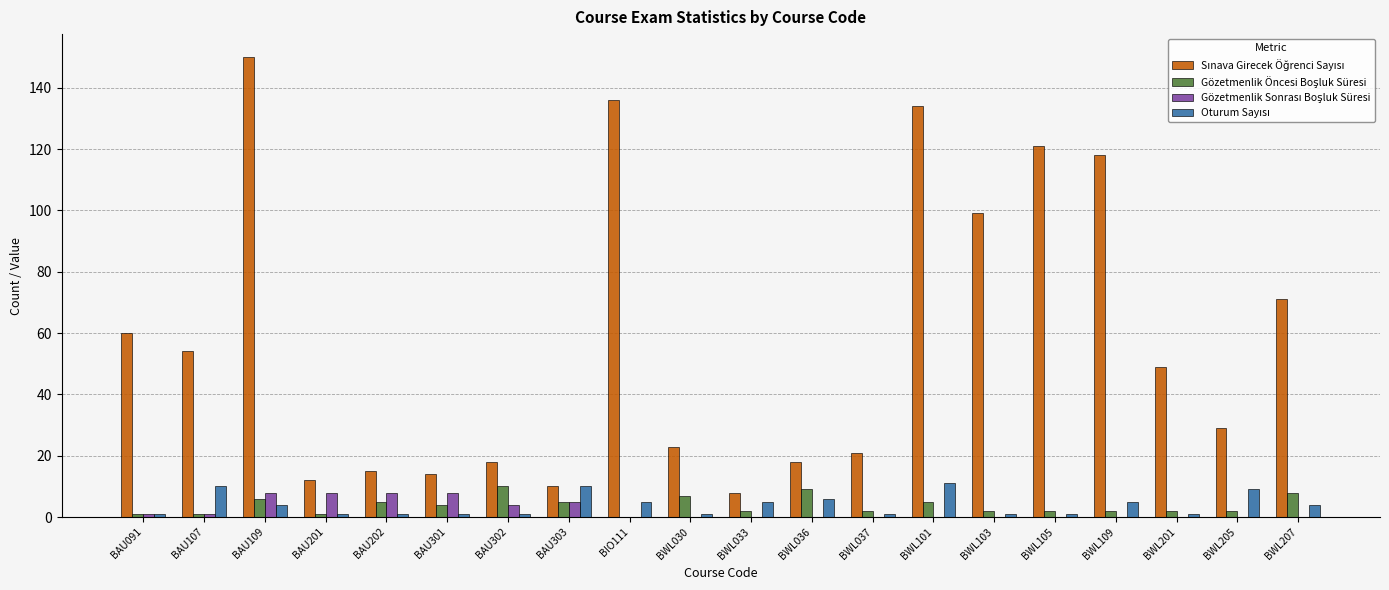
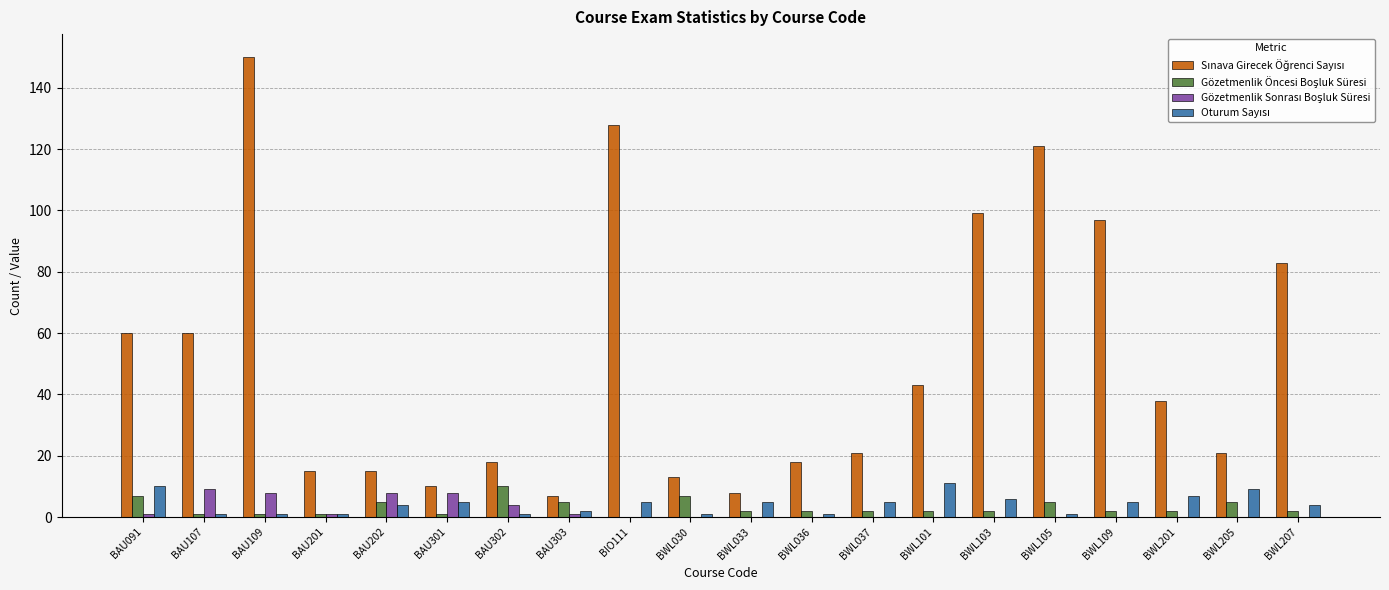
  {
    "Sınava Girecek Öğrenci Sayısı": {
      "BAU091": 60,
-     "BAU107": 54,
+     "BAU107": 60,
      "BAU109": 150,
-     "BAU201": 12,
+     "BAU201": 15,
      "BAU202": 15,
-     "BAU301": 14,
+     "BAU301": 10,
      "BAU302": 18,
-     "BAU303": 10,
-     "BIO111": 136,
-     "BWL030": 23,
+     "BAU303": 7,
+     "BIO111": 128,
+     "BWL030": 13,
      "BWL033": 8,
      "BWL036": 18,
      "BWL037": 21,
-     "BWL101": 134,
+     "BWL101": 43,
      "BWL103": 99,
      "BWL105": 121,
-     "BWL109": 118,
-     "BWL201": 49,
-     "BWL205": 29,
-     "BWL207": 71
+     "BWL109": 97,
+     "BWL201": 38,
+     "BWL205": 21,
+     "BWL207": 83
    },
    "Gözetmenlik Öncesi Boşluk Süresi": {
-     "BAU091": 1,
+     "BAU091": 7,
      "BAU107": 1,
-     "BAU109": 6,
+     "BAU109": 1,
      "BAU201": 1,
      "BAU202": 5,
-     "BAU301": 4,
+     "BAU301": 1,
      "BAU302": 10,
      "BAU303": 5,
      "BIO111": 0,
      "BWL030": 7,
      "BWL033": 2,
-     "BWL036": 9,
+     "BWL036": 2,
      "BWL037": 2,
-     "BWL101": 5,
+     "BWL101": 2,
      "BWL103": 2,
-     "BWL105": 2,
+     "BWL105": 5,
      "BWL109": 2,
      "BWL201": 2,
-     "BWL205": 2,
-     "BWL207": 8
+     "BWL205": 5,
+     "BWL207": 2
    },
    "Gözetmenlik Sonrası Boşluk Süresi": {
      "BAU091": 1,
-     "BAU107": 1,
+     "BAU107": 9,
      "BAU109": 8,
-     "BAU201": 8,
+     "BAU201": 1,
      "BAU202": 8,
      "BAU301": 8,
      "BAU302": 4,
-     "BAU303": 5,
+     "BAU303": 1,
      "BIO111": 0,
      "BWL030": 0,
      "BWL033": 0,
      "BWL036": 0,
      "BWL037": 0,
      "BWL101": 0,
      "BWL103": 0,
      "BWL105": 0,
      "BWL109": 0,
      "BWL201": 0,
      "BWL205": 0,
      "BWL207": 0
    },
    "Oturum Sayısı": {
-     "BAU091": 1,
-     "BAU107": 10,
-     "BAU109": 4,
+     "BAU091": 10,
+     "BAU107": 1,
+     "BAU109": 1,
      "BAU201": 1,
-     "BAU202": 1,
-     "BAU301": 1,
+     "BAU202": 4,
+     "BAU301": 5,
      "BAU302": 1,
-     "BAU303": 10,
+     "BAU303": 2,
      "BIO111": 5,
      "BWL030": 1,
      "BWL033": 5,
-     "BWL036": 6,
-     "BWL037": 1,
+     "BWL036": 1,
+     "BWL037": 5,
      "BWL101": 11,
-     "BWL103": 1,
+     "BWL103": 6,
      "BWL105": 1,
      "BWL109": 5,
-     "BWL201": 1,
+     "BWL201": 7,
      "BWL205": 9,
      "BWL207": 4
    }
  }
